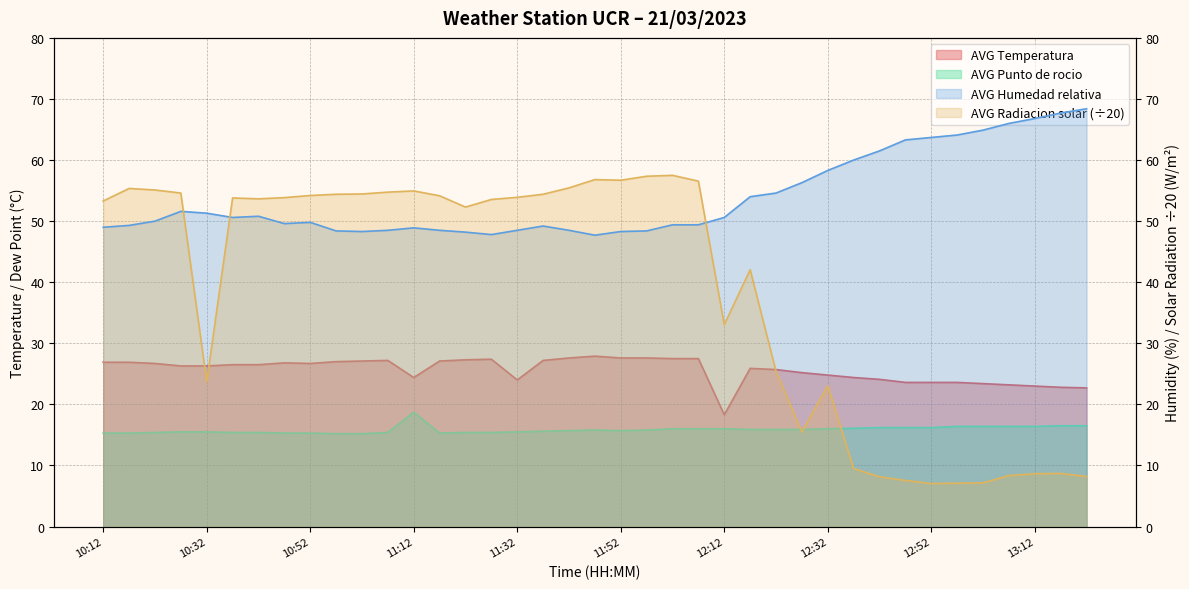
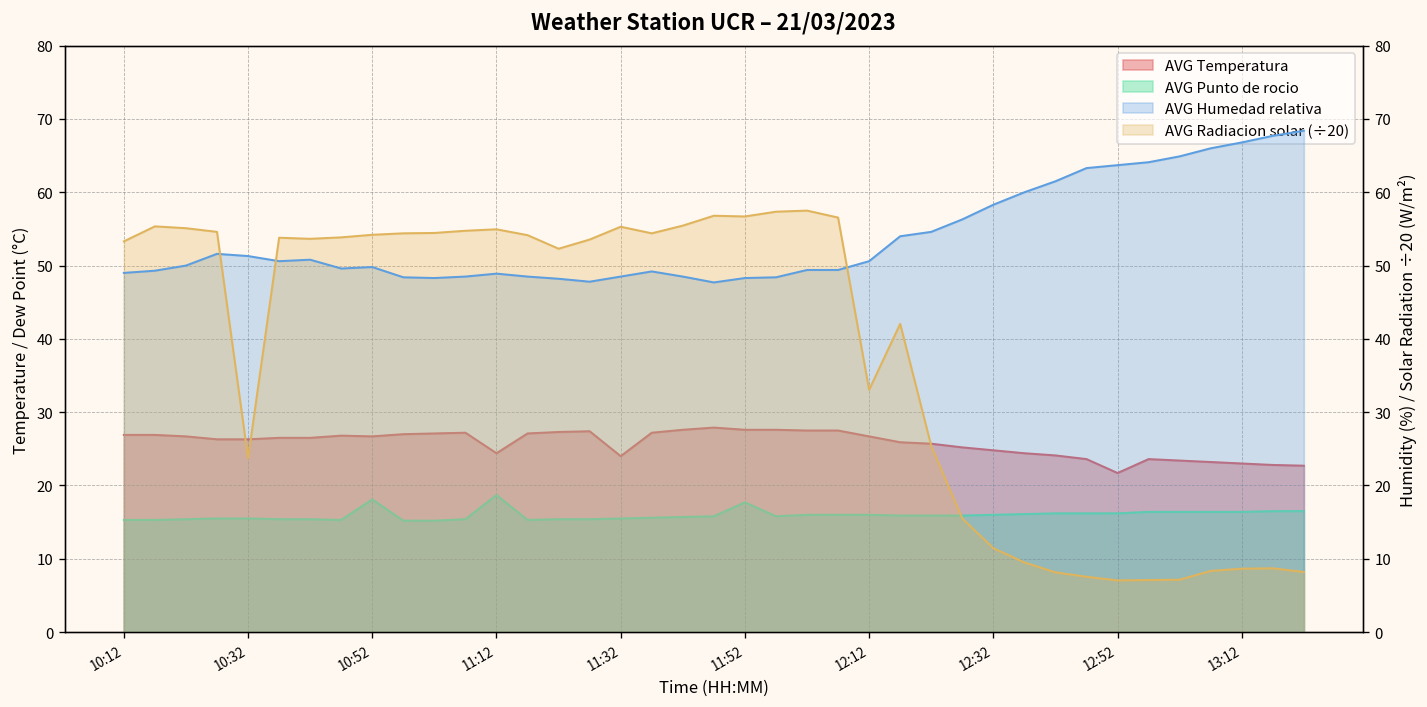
  {
    "AVG Temperatura": {
      "10:12": 27,
      "10:32": 26,
      "10:52": 27,
      "11:12": 24,
      "11:32": 24,
      "11:52": 28,
-     "12:12": 18,
+     "12:12": 27,
      "12:32": 25,
-     "12:52": 24,
+     "12:52": 22,
      "13:12": 23
    },
    "AVG Punto de rocio": {
      "10:12": 15,
      "10:32": 16,
-     "10:52": 15,
+     "10:52": 18,
      "11:12": 19,
      "11:32": 16,
-     "11:52": 16,
+     "11:52": 18,
      "12:12": 16,
      "12:32": 16,
      "12:52": 16,
      "13:12": 16
    },
    "AVG Humedad relativa": {
      "10:12": 49,
      "10:32": 51,
      "10:52": 50,
      "11:12": 49,
      "11:32": 49,
      "11:52": 48,
      "12:12": 51,
      "12:32": 58,
      "12:52": 64
    },
    "AVG Radiacion solar (÷20)": {
      "10:12": 53,
      "10:32": 24,
      "10:52": 54,
      "11:12": 55,
-     "11:32": 54,
+     "11:32": 55,
      "11:52": 57,
      "12:12": 33,
-     "12:32": 23,
+     "12:32": 11,
      "12:52": 7,
      "13:12": 9
    }
  }
